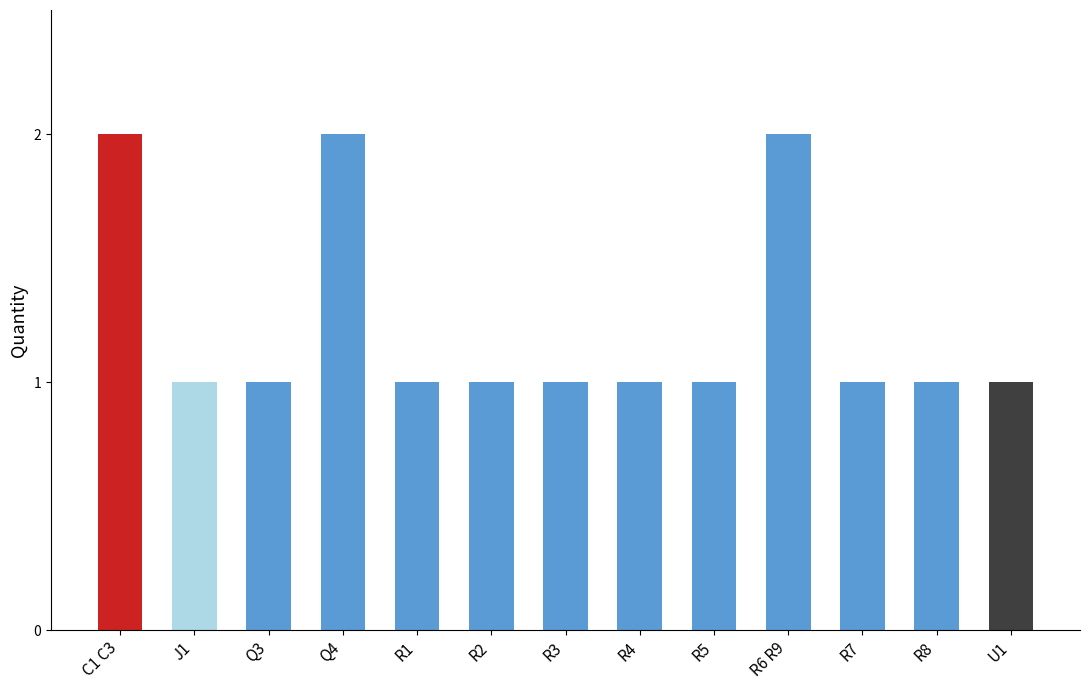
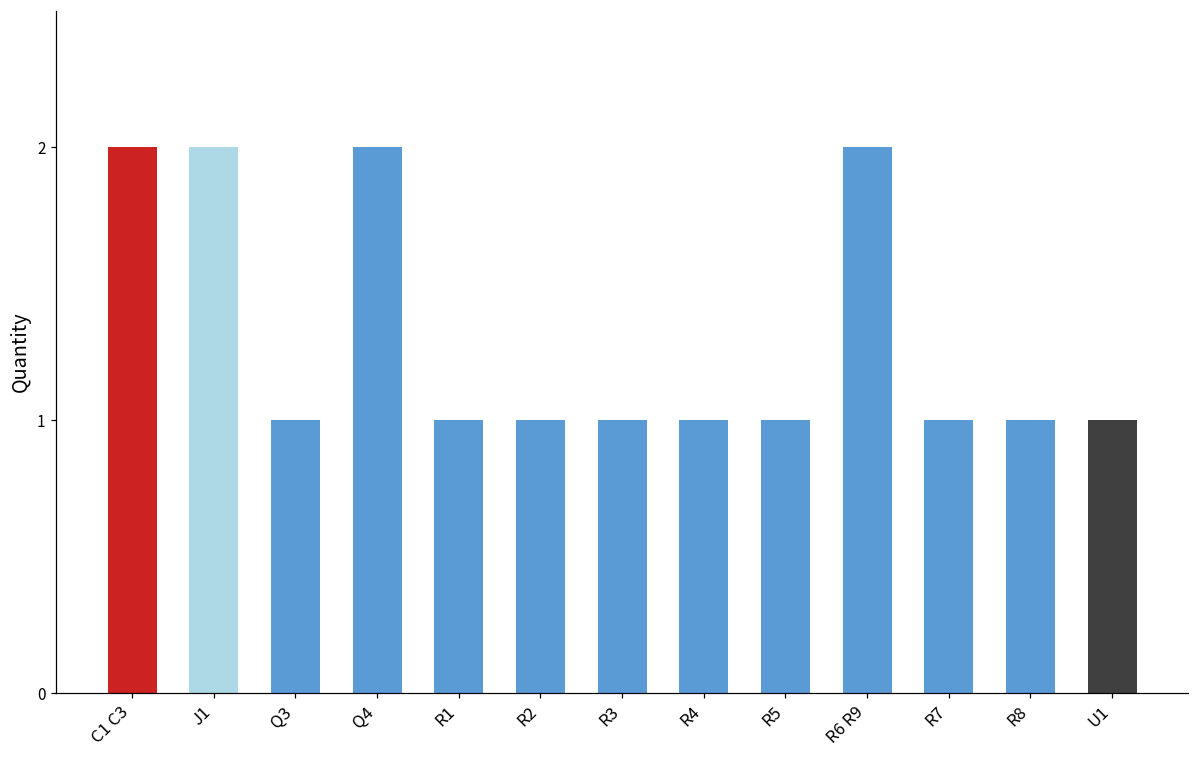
  {
    "C1 C3": 2,
-   "J1": 1,
+   "J1": 2,
    "Q3": 1,
    "Q4": 2,
    "R1": 1,
    "R2": 1,
    "R3": 1,
    "R4": 1,
    "R5": 1,
    "R6 R9": 2,
    "R7": 1,
    "R8": 1,
    "U1": 1
  }
